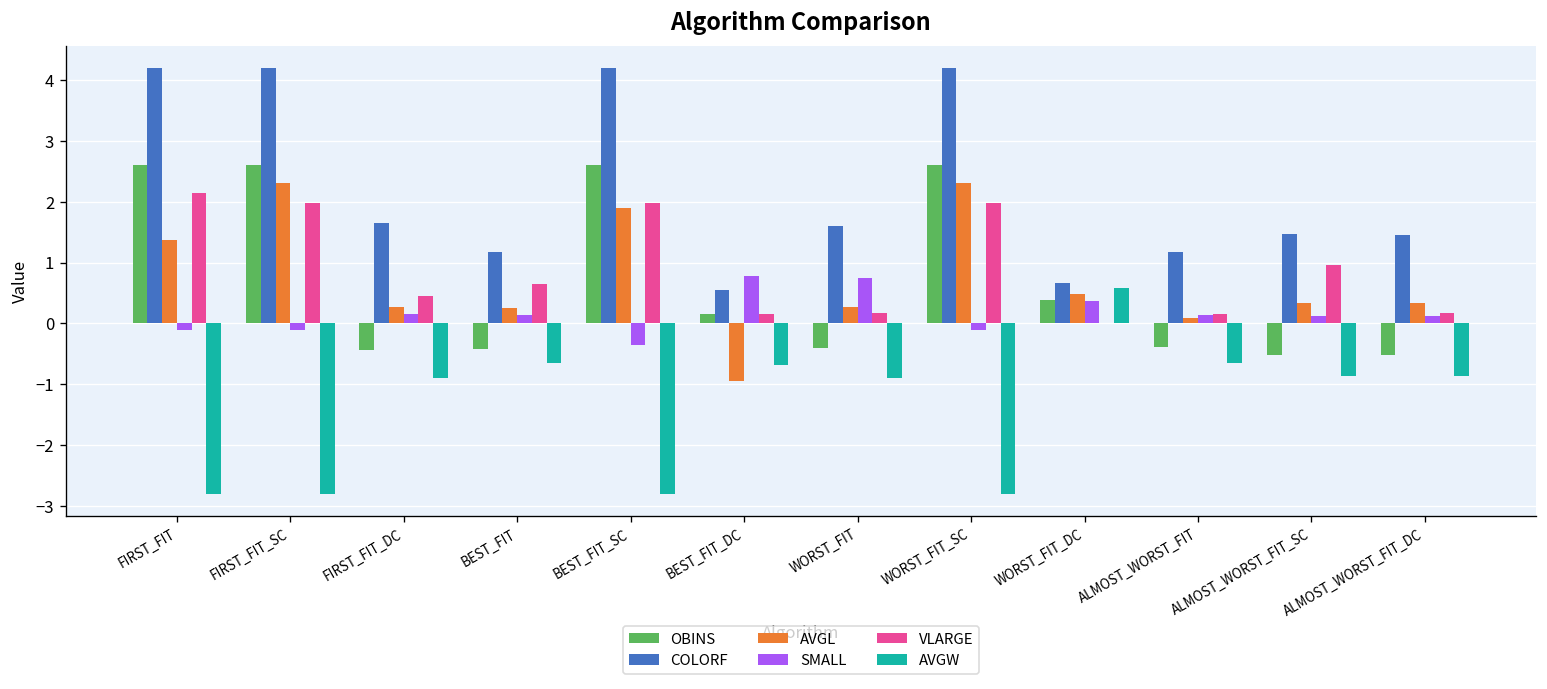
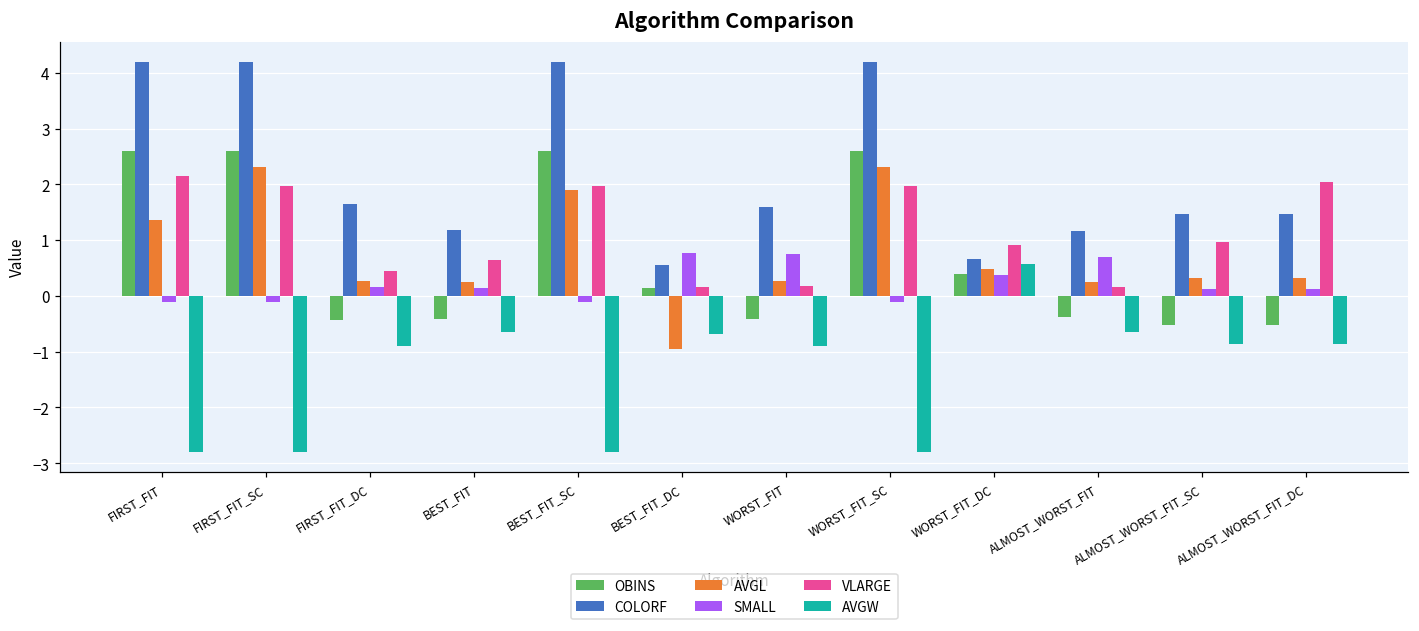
  {
    "OBINS": {
      "FIRST_FIT": 2.6,
      "FIRST_FIT_SC": 2.6,
      "FIRST_FIT_DC": -0.4,
      "BEST_FIT": -0.4,
      "BEST_FIT_SC": 2.6,
      "BEST_FIT_DC": 0.1,
      "WORST_FIT": -0.4,
      "WORST_FIT_SC": 2.6,
      "WORST_FIT_DC": 0.4,
      "ALMOST_WORST_FIT": -0.4,
      "ALMOST_WORST_FIT_SC": -0.5,
      "ALMOST_WORST_FIT_DC": -0.5
    },
    "COLORF": {
      "FIRST_FIT": 4.2,
      "FIRST_FIT_SC": 4.2,
      "FIRST_FIT_DC": 1.6,
      "BEST_FIT": 1.2,
      "BEST_FIT_SC": 4.2,
      "BEST_FIT_DC": 0.6,
      "WORST_FIT": 1.6,
      "WORST_FIT_SC": 4.2,
      "WORST_FIT_DC": 0.7,
      "ALMOST_WORST_FIT": 1.2,
      "ALMOST_WORST_FIT_SC": 1.5,
      "ALMOST_WORST_FIT_DC": 1.5
    },
    "AVGL": {
      "FIRST_FIT": 1.4,
      "FIRST_FIT_SC": 2.3,
      "FIRST_FIT_DC": 0.3,
      "BEST_FIT": 0.3,
      "BEST_FIT_SC": 1.9,
      "BEST_FIT_DC": -0.9,
      "WORST_FIT": 0.3,
      "WORST_FIT_SC": 2.3,
      "WORST_FIT_DC": 0.5,
-     "ALMOST_WORST_FIT": 0.1,
+     "ALMOST_WORST_FIT": 0.3,
      "ALMOST_WORST_FIT_SC": 0.3,
      "ALMOST_WORST_FIT_DC": 0.3
    },
    "SMALL": {
      "FIRST_FIT": -0.1,
      "FIRST_FIT_SC": -0.1,
      "FIRST_FIT_DC": 0.2,
      "BEST_FIT": 0.1,
-     "BEST_FIT_SC": -0.3,
+     "BEST_FIT_SC": -0.1,
      "BEST_FIT_DC": 0.8,
      "WORST_FIT": 0.8,
      "WORST_FIT_SC": -0.1,
      "WORST_FIT_DC": 0.4,
-     "ALMOST_WORST_FIT": 0.1,
+     "ALMOST_WORST_FIT": 0.7,
      "ALMOST_WORST_FIT_SC": 0.1,
      "ALMOST_WORST_FIT_DC": 0.1
    },
    "VLARGE": {
      "FIRST_FIT": 2.1,
      "FIRST_FIT_SC": 2.0,
      "FIRST_FIT_DC": 0.4,
      "BEST_FIT": 0.6,
      "BEST_FIT_SC": 2.0,
      "BEST_FIT_DC": 0.2,
      "WORST_FIT": 0.2,
      "WORST_FIT_SC": 2.0,
-     "WORST_FIT_DC": 0.0,
+     "WORST_FIT_DC": 0.9,
      "ALMOST_WORST_FIT": 0.2,
      "ALMOST_WORST_FIT_SC": 1.0,
-     "ALMOST_WORST_FIT_DC": 0.2
+     "ALMOST_WORST_FIT_DC": 2.0
    },
    "AVGW": {
      "FIRST_FIT": -2.8,
      "FIRST_FIT_SC": -2.8,
      "FIRST_FIT_DC": -0.9,
      "BEST_FIT": -0.7,
      "BEST_FIT_SC": -2.8,
      "BEST_FIT_DC": -0.7,
      "WORST_FIT": -0.9,
      "WORST_FIT_SC": -2.8,
      "WORST_FIT_DC": 0.6,
      "ALMOST_WORST_FIT": -0.7,
      "ALMOST_WORST_FIT_SC": -0.9,
      "ALMOST_WORST_FIT_DC": -0.9
    }
  }
